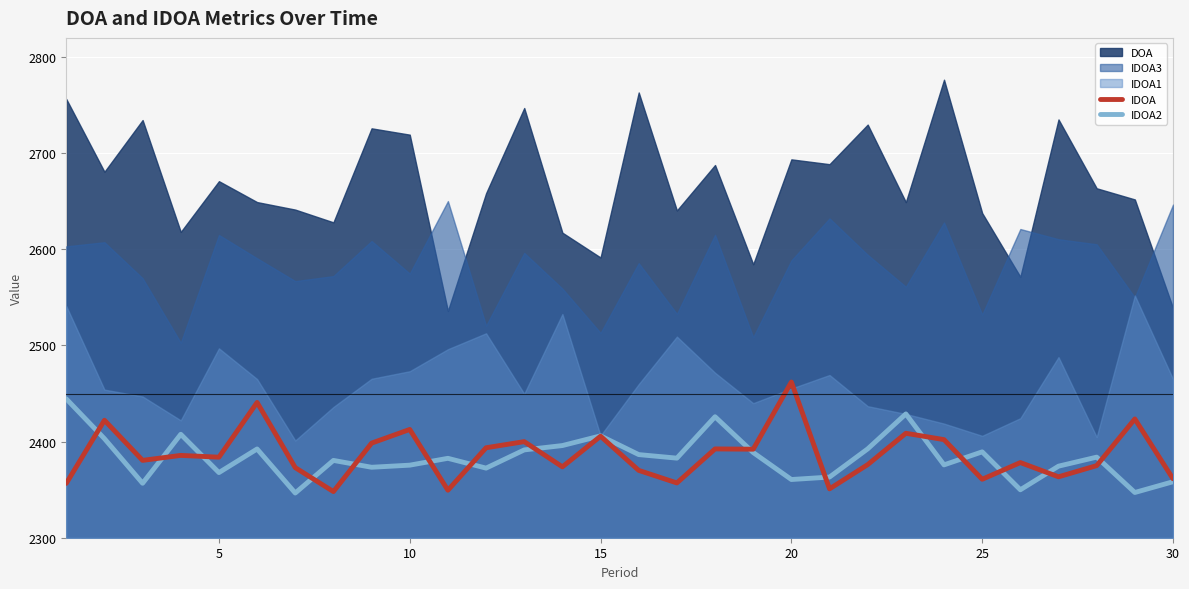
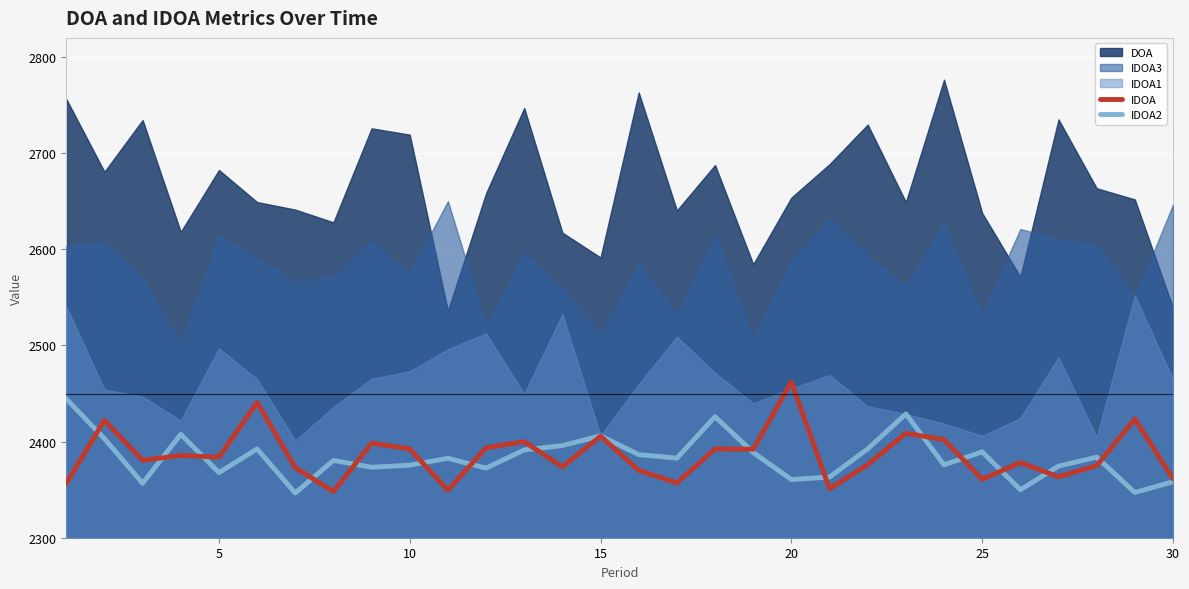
  {
    "DOA": {
-     "5": 2670,
+     "5": 2680,
      "10": 2720,
      "15": 2590,
-     "20": 2690,
+     "20": 2650,
      "25": 2640,
      "30": 2540
    },
    "IDOA": {
      "5": 2380,
-     "10": 2410,
+     "10": 2390,
      "20": 2460,
      "25": 2360,
      "30": 2360
    }
  }
